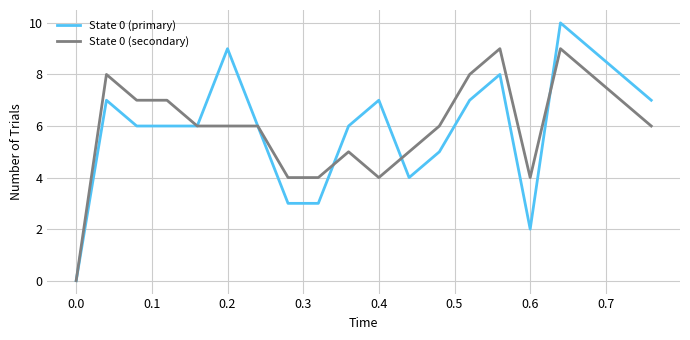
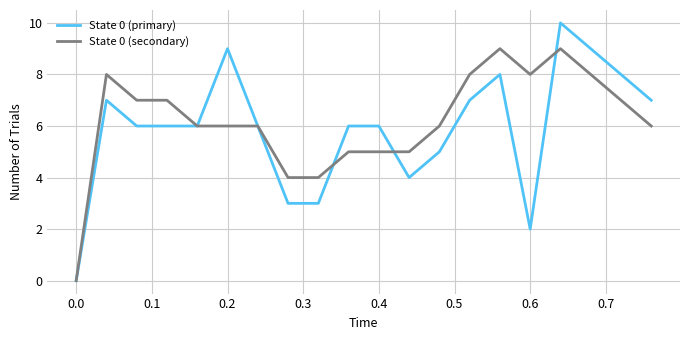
  {
    "State 0 (primary)": {
      "0.2": 9,
-     "0.4": 7,
+     "0.4": 6,
      "0.6": 2
    },
    "State 0 (secondary)": {
      "0.2": 6,
-     "0.4": 4,
-     "0.6": 4
+     "0.4": 5,
+     "0.6": 8
    }
  }
